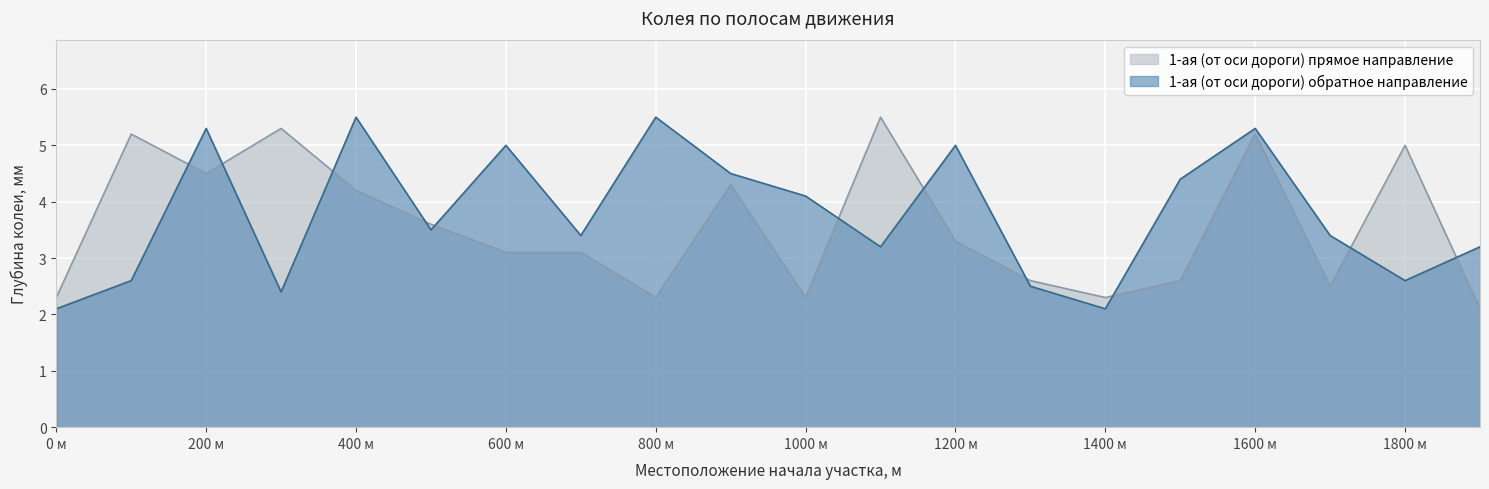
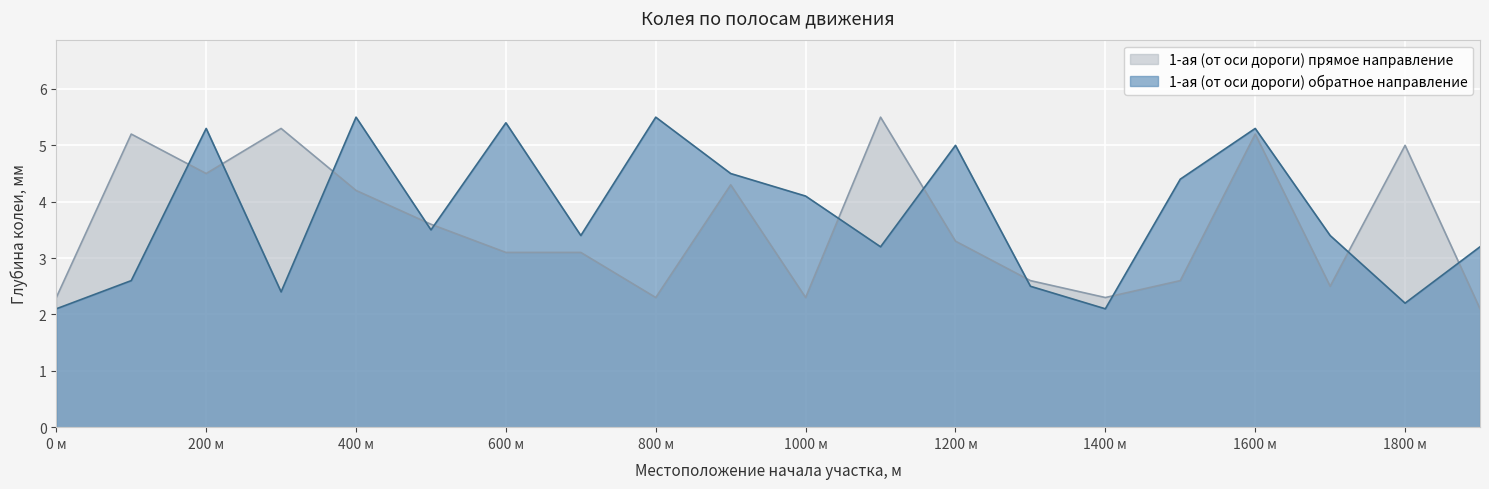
  {
    "1-ая (от оси дороги) прямое направление": {
      "0 м": 2.3,
      "200 м": 4.5,
      "400 м": 4.2,
      "600 м": 3.1,
      "800 м": 2.3,
      "1000 м": 2.3,
      "1200 м": 3.3,
      "1400 м": 2.3,
      "1600 м": 5.2,
      "1800 м": 5.0
    },
    "1-ая (от оси дороги) обратное направление": {
      "0 м": 2.1,
      "200 м": 5.3,
      "400 м": 5.5,
-     "600 м": 5.0,
+     "600 м": 5.4,
      "800 м": 5.5,
      "1000 м": 4.1,
      "1200 м": 5.0,
      "1400 м": 2.1,
      "1600 м": 5.3,
-     "1800 м": 2.6
+     "1800 м": 2.2
    }
  }
